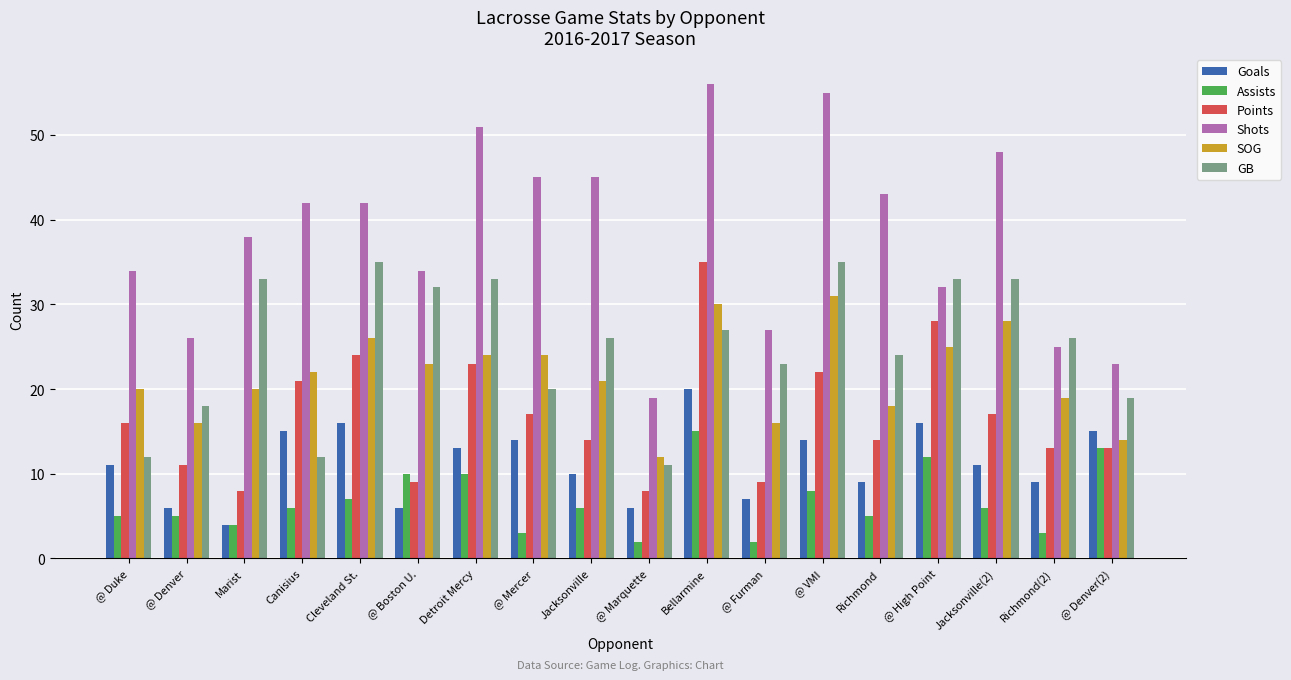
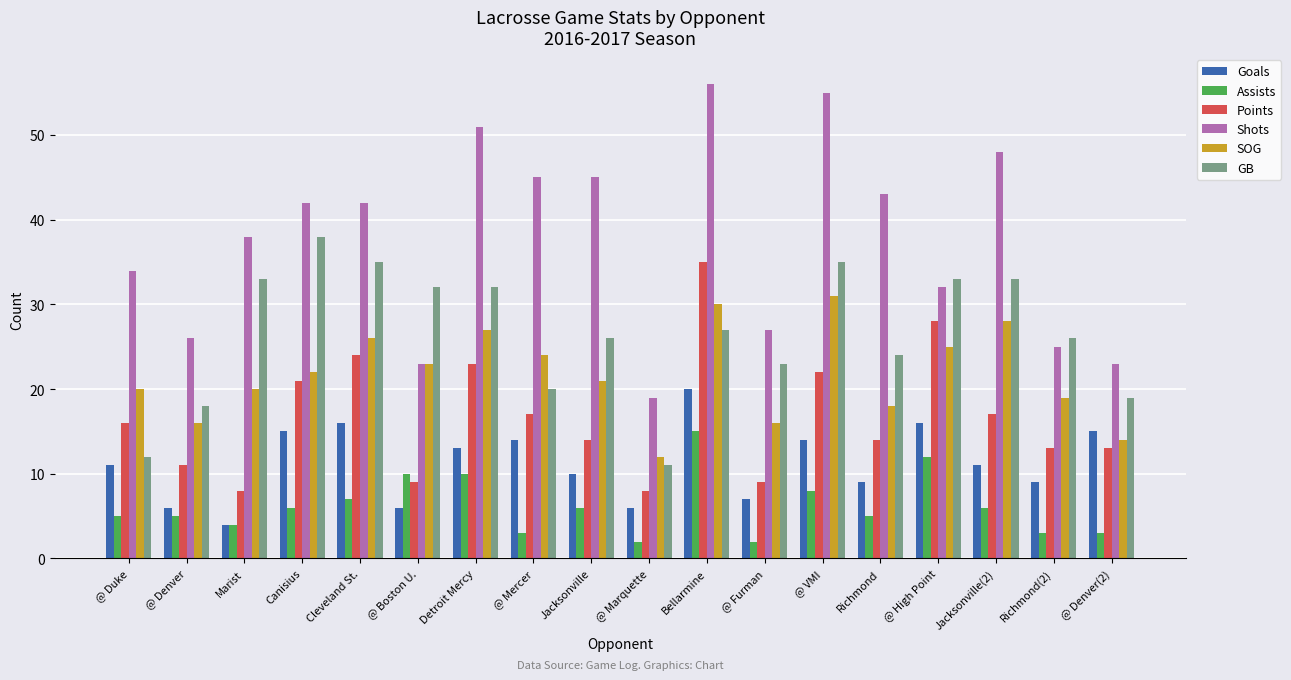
  {
    "Goals": {
      "@ Duke": 11,
      "@ Denver": 6,
      "Marist": 4,
      "Canisius": 15,
      "Cleveland St.": 16,
      "@ Boston U.": 6,
      "Detroit Mercy": 13,
      "@ Mercer": 14,
      "Jacksonville": 10,
      "@ Marquette": 6,
      "Bellarmine": 20,
      "@ Furman": 7,
      "@ VMI": 14,
      "Richmond": 9,
      "@ High Point": 16,
      "Jacksonville(2)": 11,
      "Richmond(2)": 9,
      "@ Denver(2)": 15
    },
    "Assists": {
      "@ Duke": 5,
      "@ Denver": 5,
      "Marist": 4,
      "Canisius": 6,
      "Cleveland St.": 7,
      "@ Boston U.": 10,
      "Detroit Mercy": 10,
      "@ Mercer": 3,
      "Jacksonville": 6,
      "@ Marquette": 2,
      "Bellarmine": 15,
      "@ Furman": 2,
      "@ VMI": 8,
      "Richmond": 5,
      "@ High Point": 12,
      "Jacksonville(2)": 6,
      "Richmond(2)": 3,
-     "@ Denver(2)": 13
+     "@ Denver(2)": 3
    },
    "Points": {
      "@ Duke": 16,
      "@ Denver": 11,
      "Marist": 8,
      "Canisius": 21,
      "Cleveland St.": 24,
      "@ Boston U.": 9,
      "Detroit Mercy": 23,
      "@ Mercer": 17,
      "Jacksonville": 14,
      "@ Marquette": 8,
      "Bellarmine": 35,
      "@ Furman": 9,
      "@ VMI": 22,
      "Richmond": 14,
      "@ High Point": 28,
      "Jacksonville(2)": 17,
      "Richmond(2)": 13,
      "@ Denver(2)": 13
    },
    "Shots": {
      "@ Duke": 34,
      "@ Denver": 26,
      "Marist": 38,
      "Canisius": 42,
      "Cleveland St.": 42,
-     "@ Boston U.": 34,
+     "@ Boston U.": 23,
      "Detroit Mercy": 51,
      "@ Mercer": 45,
      "Jacksonville": 45,
      "@ Marquette": 19,
      "Bellarmine": 56,
      "@ Furman": 27,
      "@ VMI": 55,
      "Richmond": 43,
      "@ High Point": 32,
      "Jacksonville(2)": 48,
      "Richmond(2)": 25,
      "@ Denver(2)": 23
    },
    "SOG": {
      "@ Duke": 20,
      "@ Denver": 16,
      "Marist": 20,
      "Canisius": 22,
      "Cleveland St.": 26,
      "@ Boston U.": 23,
-     "Detroit Mercy": 24,
+     "Detroit Mercy": 27,
      "@ Mercer": 24,
      "Jacksonville": 21,
      "@ Marquette": 12,
      "Bellarmine": 30,
      "@ Furman": 16,
      "@ VMI": 31,
      "Richmond": 18,
      "@ High Point": 25,
      "Jacksonville(2)": 28,
      "Richmond(2)": 19,
      "@ Denver(2)": 14
    },
    "GB": {
      "@ Duke": 12,
      "@ Denver": 18,
      "Marist": 33,
-     "Canisius": 12,
+     "Canisius": 38,
      "Cleveland St.": 35,
      "@ Boston U.": 32,
-     "Detroit Mercy": 33,
+     "Detroit Mercy": 32,
      "@ Mercer": 20,
      "Jacksonville": 26,
      "@ Marquette": 11,
      "Bellarmine": 27,
      "@ Furman": 23,
      "@ VMI": 35,
      "Richmond": 24,
      "@ High Point": 33,
      "Jacksonville(2)": 33,
      "Richmond(2)": 26,
      "@ Denver(2)": 19
    }
  }
